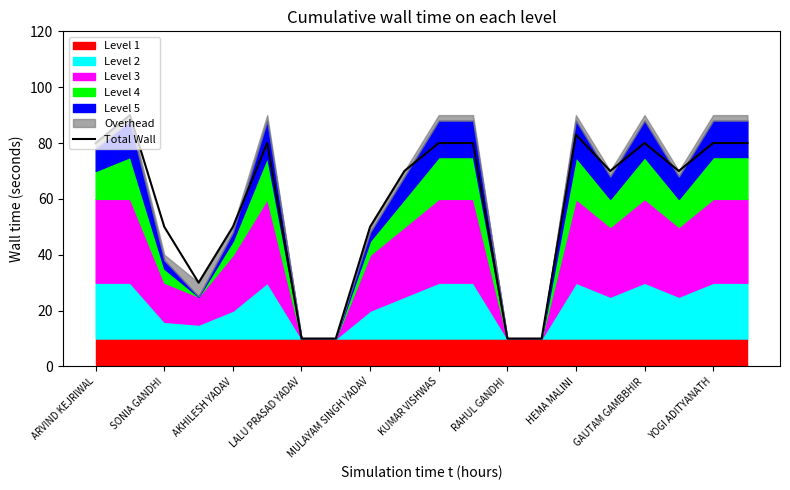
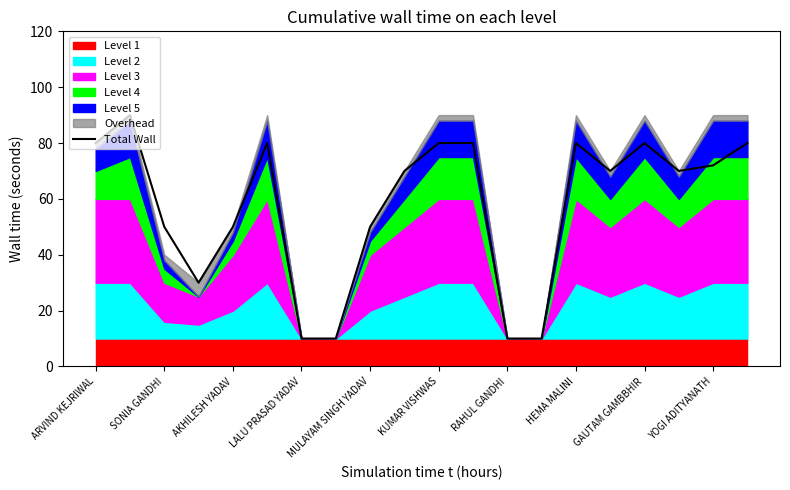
  {
    "Total Wall": {
      "SONIA GANDHI": 50,
      "KUMAR VISHWAS": 80,
-     "HEMA MALINI": 83,
+     "HEMA MALINI": 80,
      "GAUTAM GAMBBHIR": 80,
-     "YOGI ADITYANATH": 80
+     "YOGI ADITYANATH": 72
    },
    "Level 5": {
      "SONIA GANDHI": 3,
      "AKHILESH YADAV": 3,
      "MULAYAM SINGH YADAV": 3,
      "KUMAR VISHWAS": 13,
      "HEMA MALINI": 13,
      "GAUTAM GAMBBHIR": 13,
      "YOGI ADITYANATH": 13
    },
    "Overhead": {
      "SONIA GANDHI": 2,
      "KUMAR VISHWAS": 2,
      "HEMA MALINI": 2,
      "GAUTAM GAMBBHIR": 2,
      "YOGI ADITYANATH": 2
    }
  }
